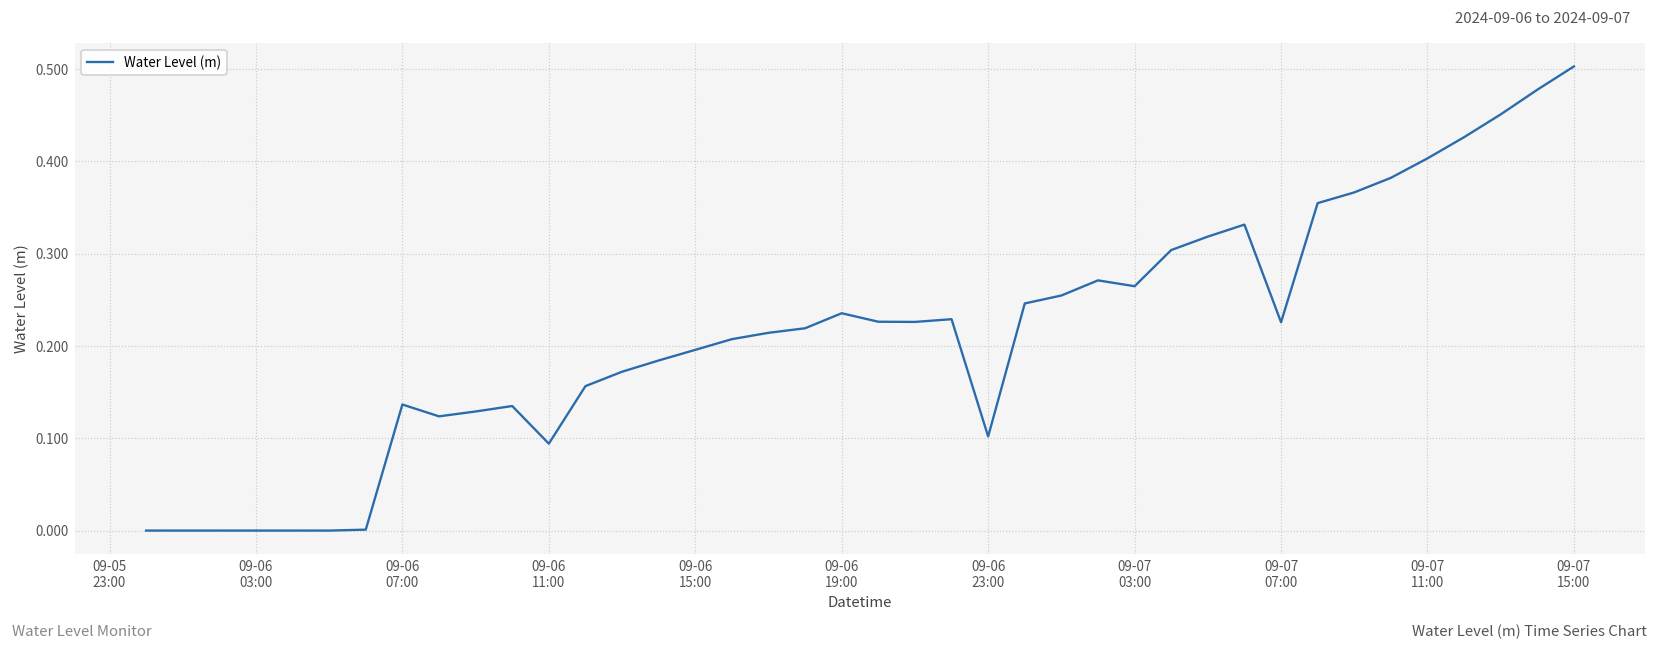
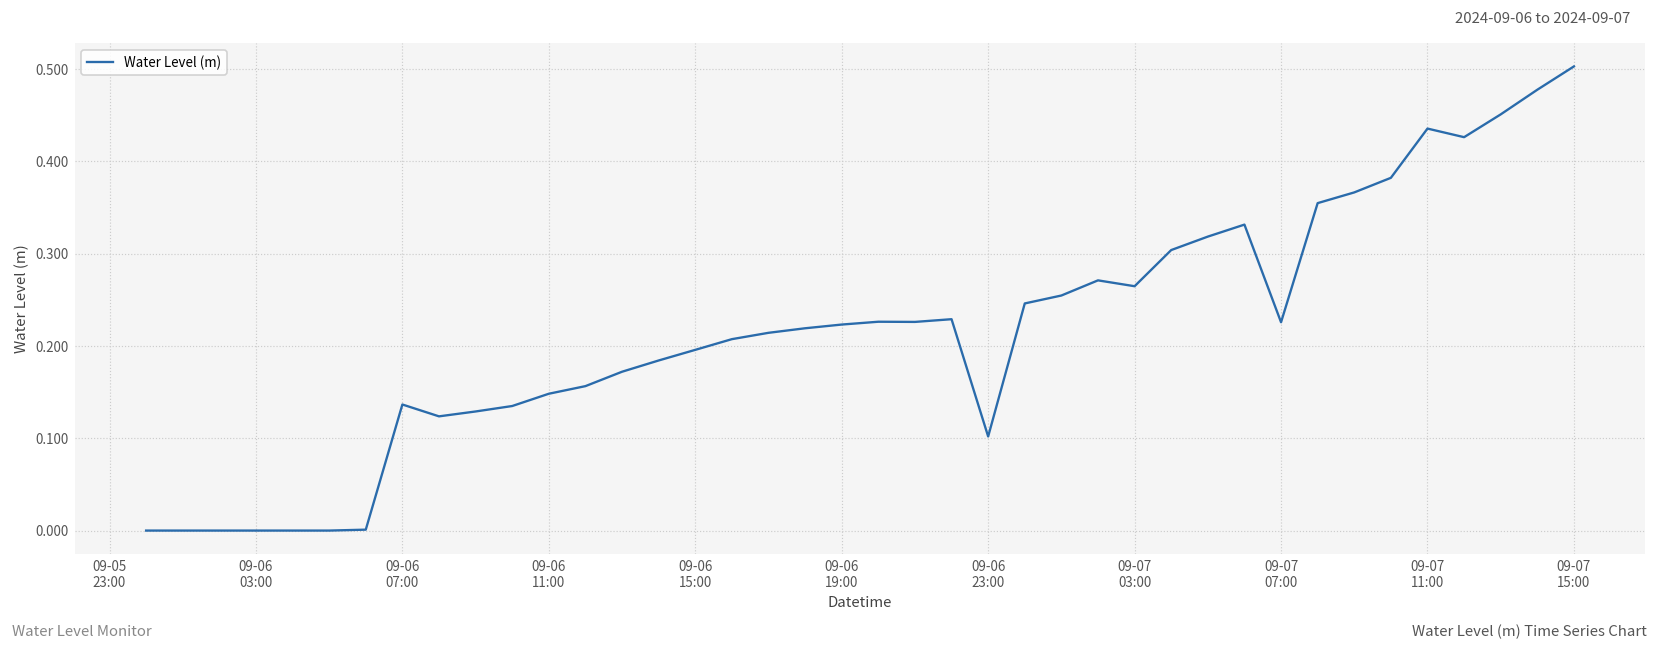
  {
    "09-06 03:00": 0.00,
    "09-06 07:00": 0.14,
-   "09-06 11:00": 0.09,
+   "09-06 11:00": 0.15,
    "09-06 15:00": 0.20,
-   "09-06 19:00": 0.24,
+   "09-06 19:00": 0.22,
    "09-06 23:00": 0.10,
    "09-07 03:00": 0.26,
    "09-07 07:00": 0.23,
-   "09-07 11:00": 0.40,
+   "09-07 11:00": 0.44,
    "09-07 15:00": 0.50
  }
